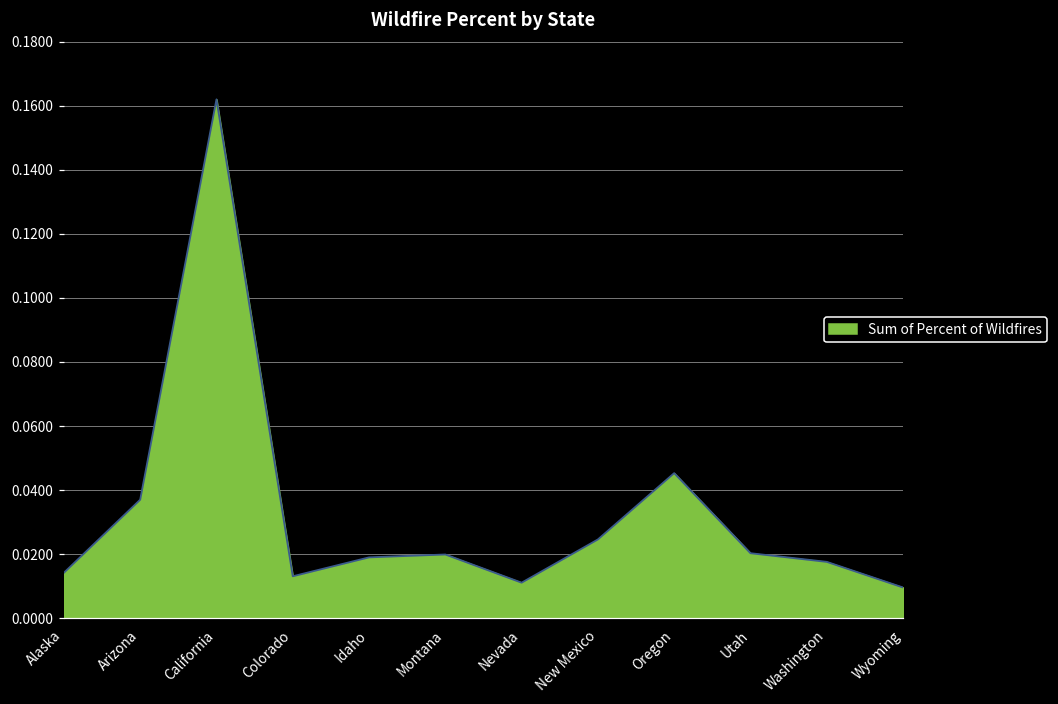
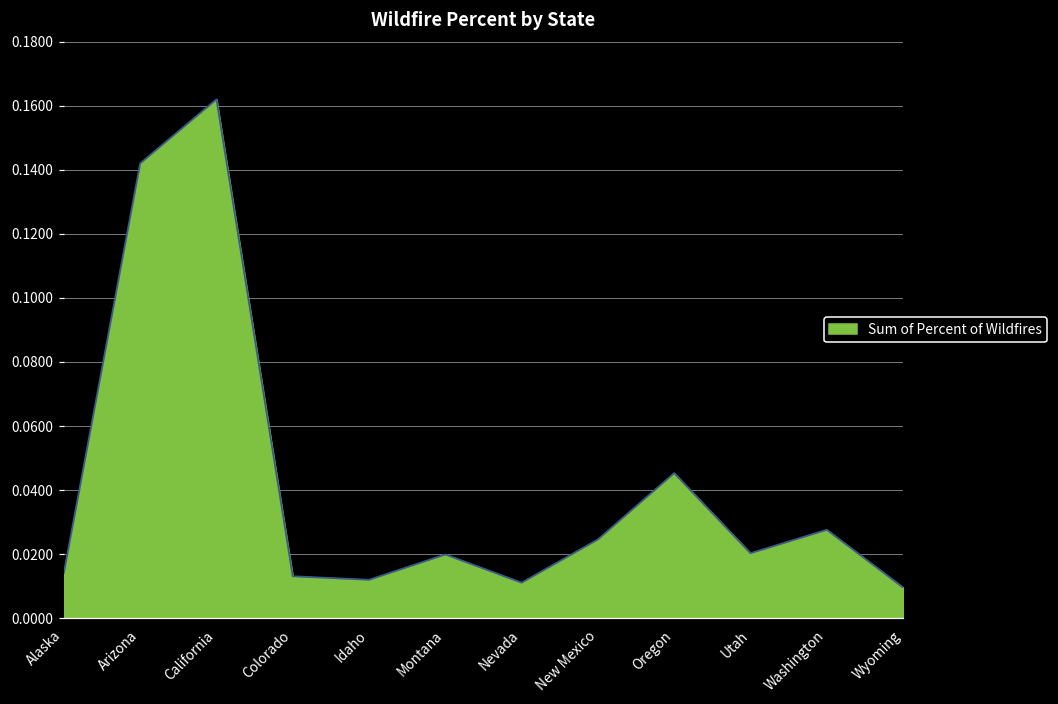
  {
    "Alaska": 0.014,
-   "Arizona": 0.037,
+   "Arizona": 0.142,
    "California": 0.162,
    "Colorado": 0.013,
-   "Idaho": 0.019,
+   "Idaho": 0.012,
    "Montana": 0.020,
    "Nevada": 0.011,
    "New Mexico": 0.025,
    "Oregon": 0.045,
    "Utah": 0.020,
-   "Washington": 0.018,
+   "Washington": 0.028,
    "Wyoming": 0.010
  }
